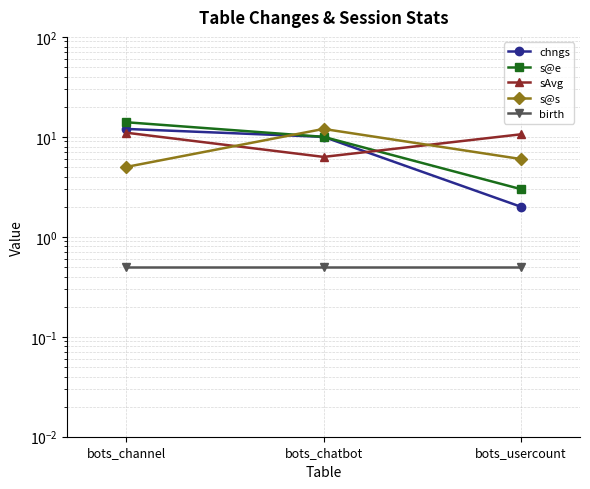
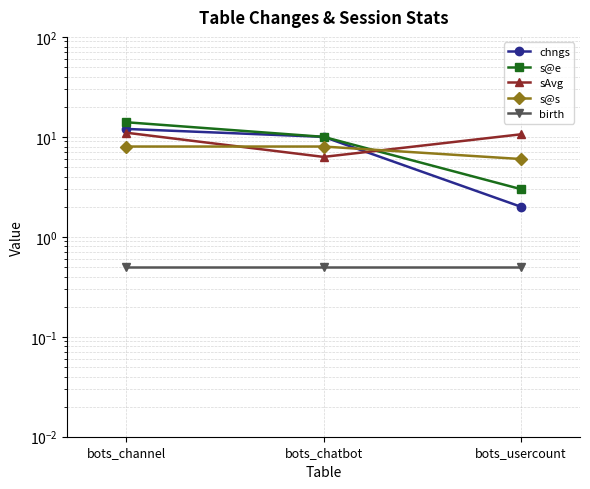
  {
    "chngs": {
      "bots_channel": 12,
      "bots_usercount": 2
    },
    "s@e": {
      "bots_channel": 14,
      "bots_usercount": 3
    },
    "sAvg": {
      "bots_channel": 11,
      "bots_chatbot": 6,
      "bots_usercount": 11
    },
    "s@s": {
-     "bots_channel": 5,
-     "bots_chatbot": 12,
+     "bots_channel": 8,
+     "bots_chatbot": 8,
      "bots_usercount": 6
    },
    "birth": {
      "bots_channel": 0.5,
      "bots_chatbot": 0.5,
      "bots_usercount": 0.5
    }
  }
